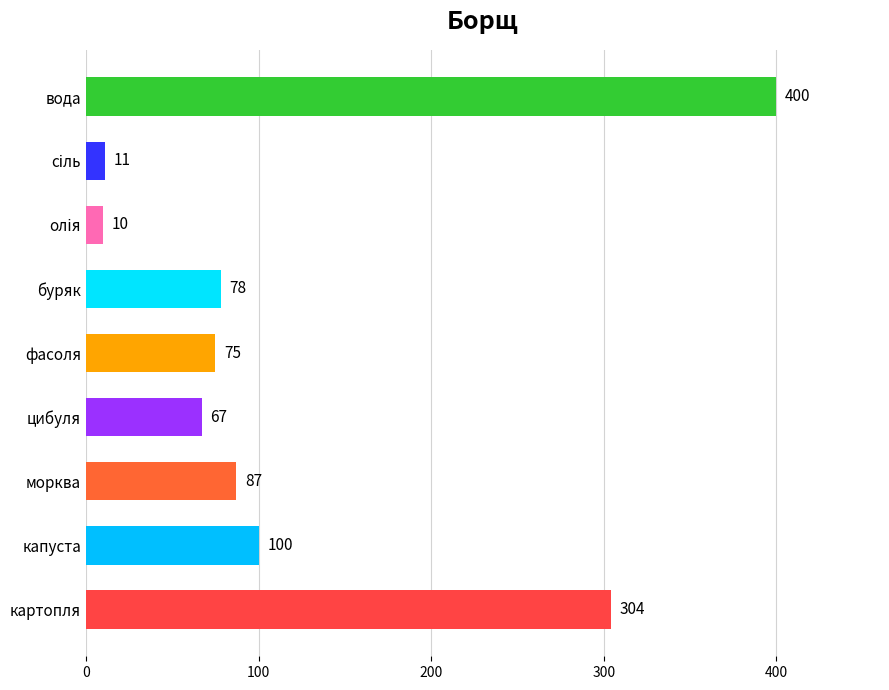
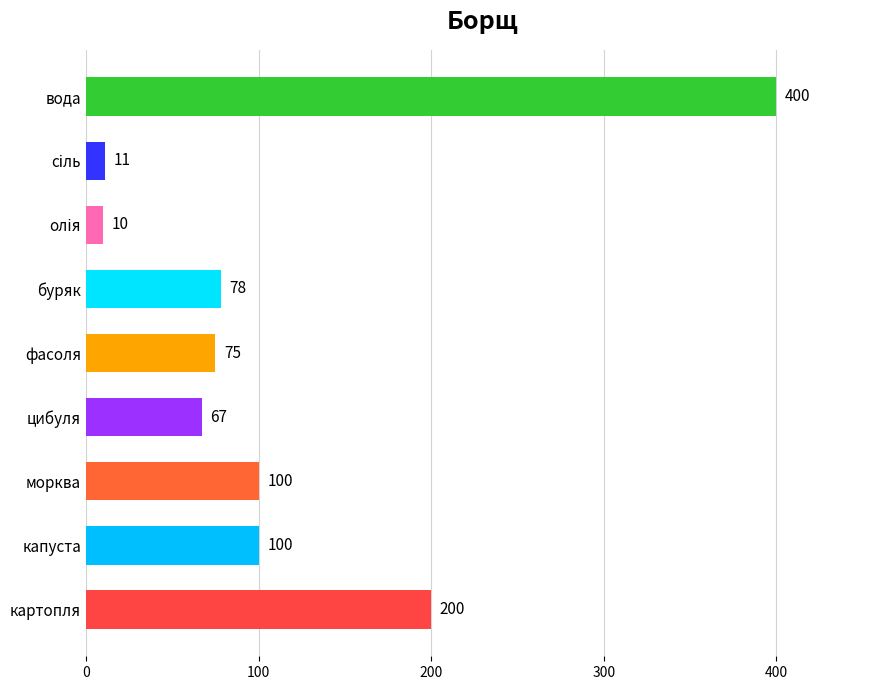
  {
    "вода": 400,
    "сіль": 11,
    "олія": 10,
    "буряк": 78,
    "фасоля": 75,
    "цибуля": 67,
-   "морква": 87,
+   "морква": 100,
    "капуста": 100,
-   "картопля": 304
+   "картопля": 200
  }
